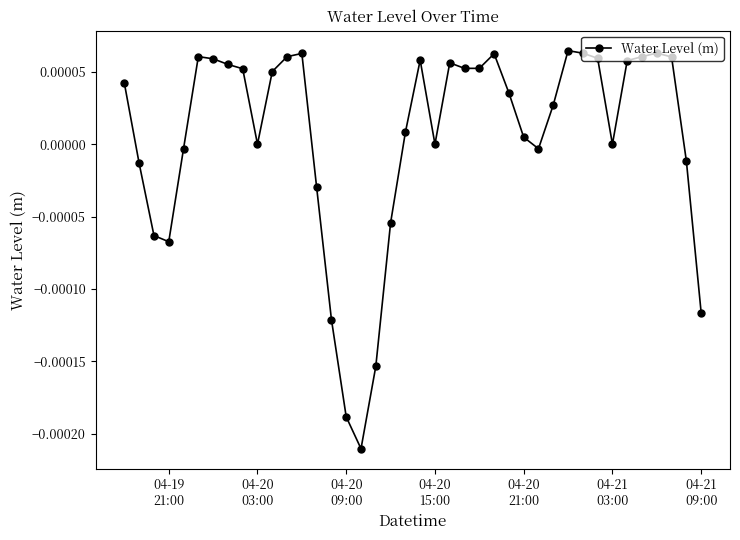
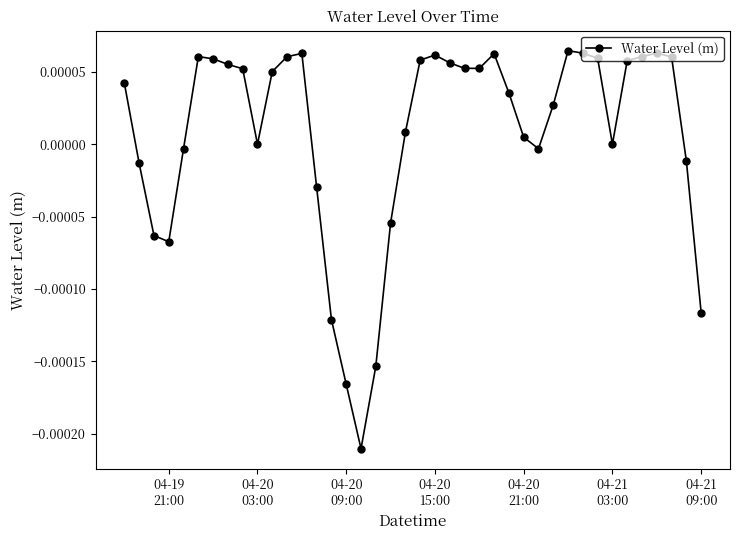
  {
    "04-19 21:00": -0.000067,
    "04-20 03:00": 0.000000,
-   "04-20 09:00": -0.000188,
-   "04-20 15:00": 0.0000,
+   "04-20 09:00": -0.000166,
+   "04-20 15:00": 0.0001,
    "04-20 21:00": 0.000005,
    "04-21 03:00": 0.000000,
    "04-21 09:00": -0.000116
  }
